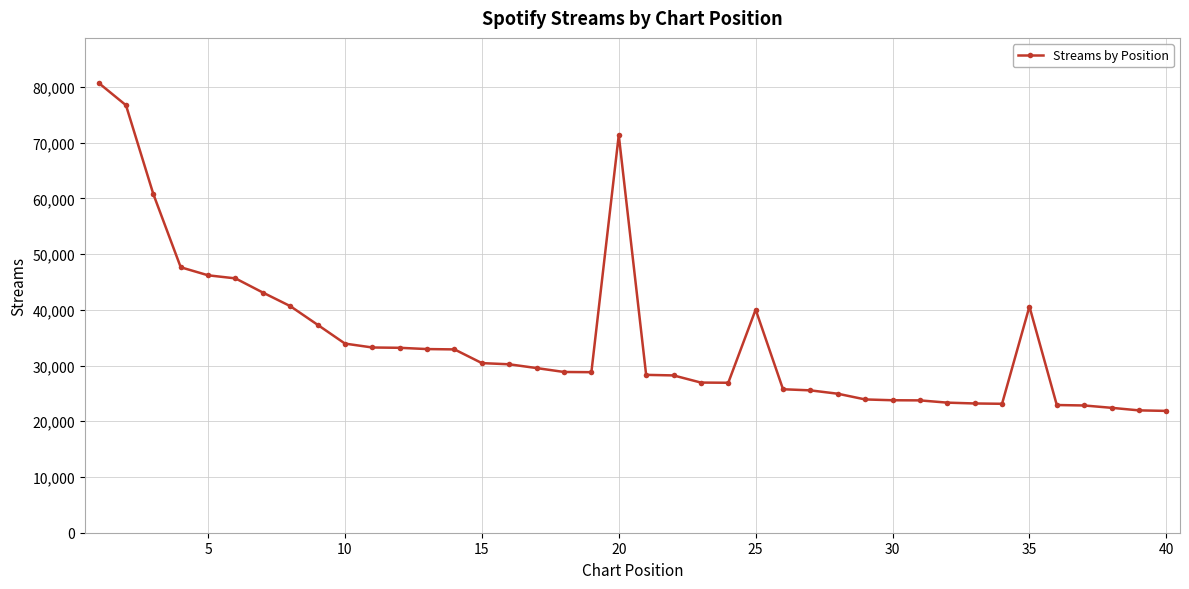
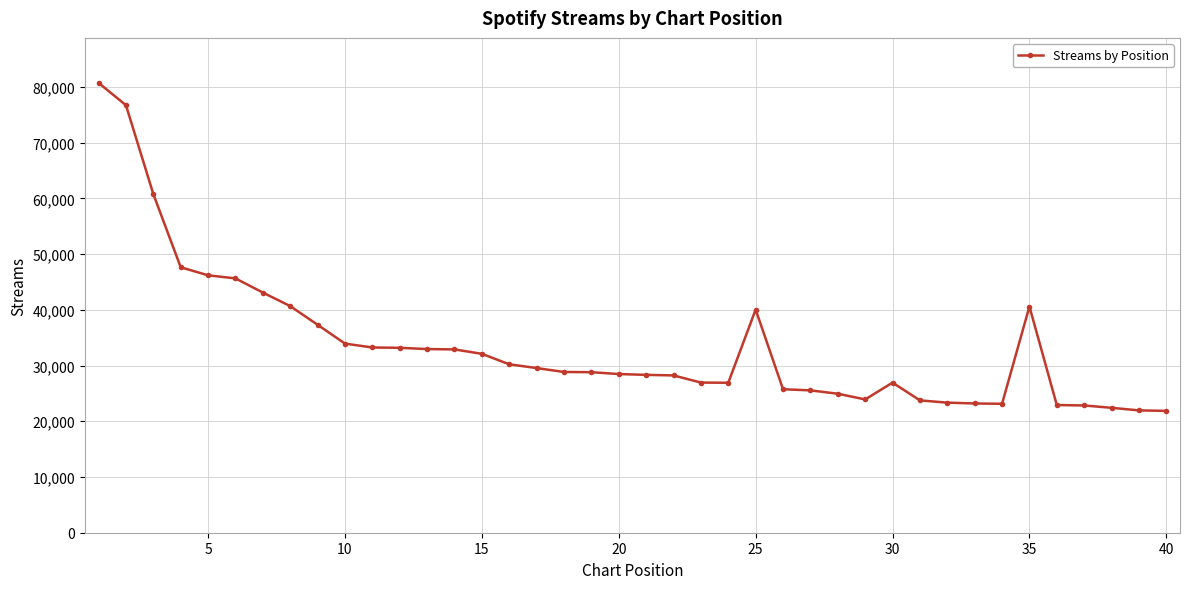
  {
    "5": "46,000",
    "10": "34,000",
-   "15": "30,000",
-   "20": "71,000",
+   "15": "32,000",
+   "20": "28,000",
    "25": "40,000",
-   "30": "24,000",
+   "30": "27,000",
    "35": "41,000",
    "40": "22,000"
  }
